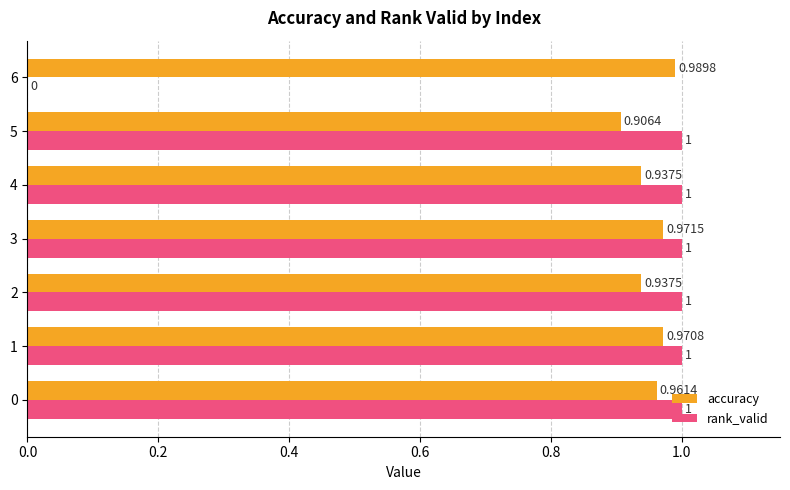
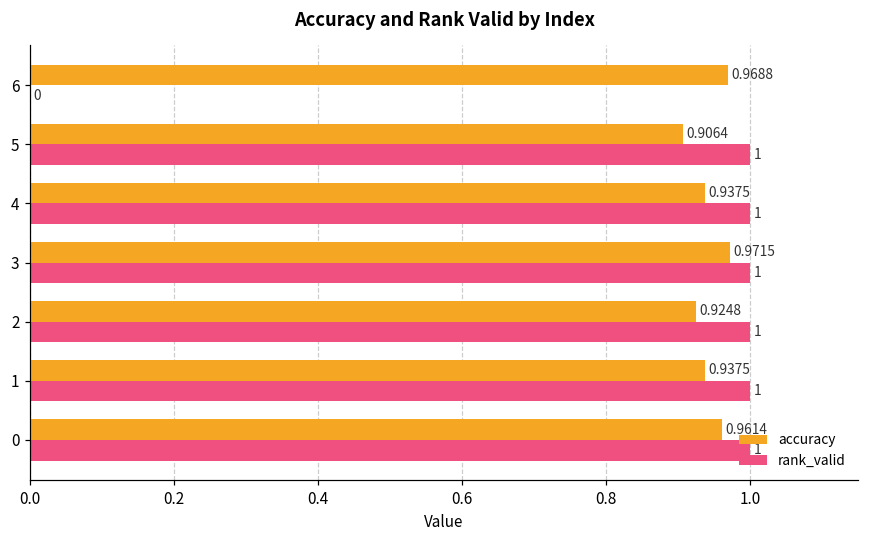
  {
    "accuracy": {
-     "6": 0.9898,
+     "6": 0.9688,
      "5": 0.9064,
      "4": 0.9375,
      "3": 0.9715,
-     "2": 0.9375,
-     "1": 0.9708,
+     "2": 0.9248,
+     "1": 0.9375,
      "0": 0.9614
    },
    "rank_valid": {
      "6": 0,
      "5": 1,
      "4": 1,
      "3": 1,
      "2": 1,
      "1": 1,
      "0": 1
    }
  }
